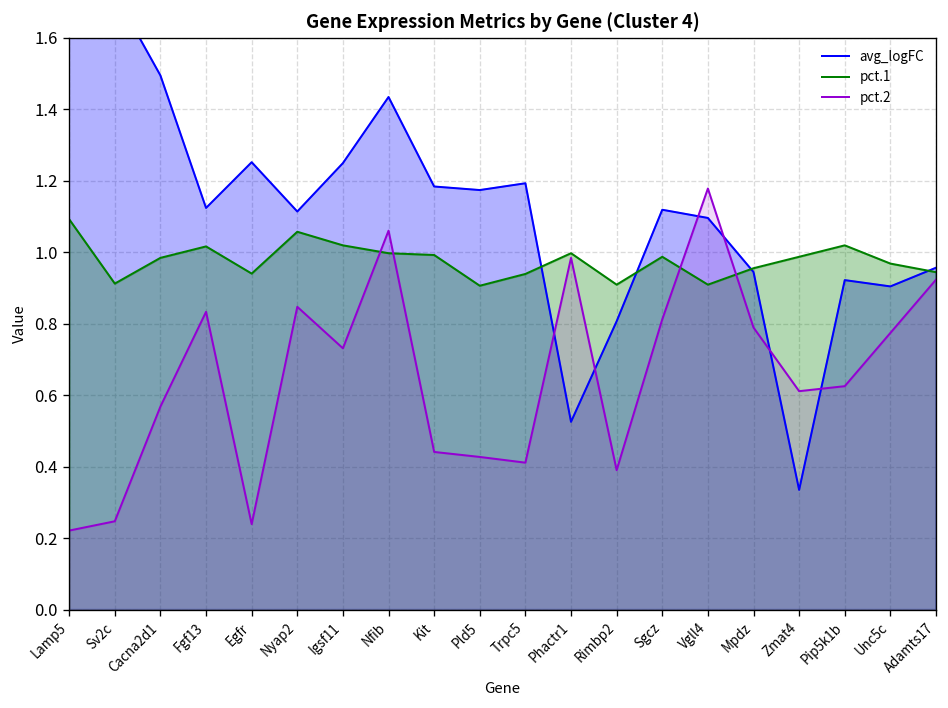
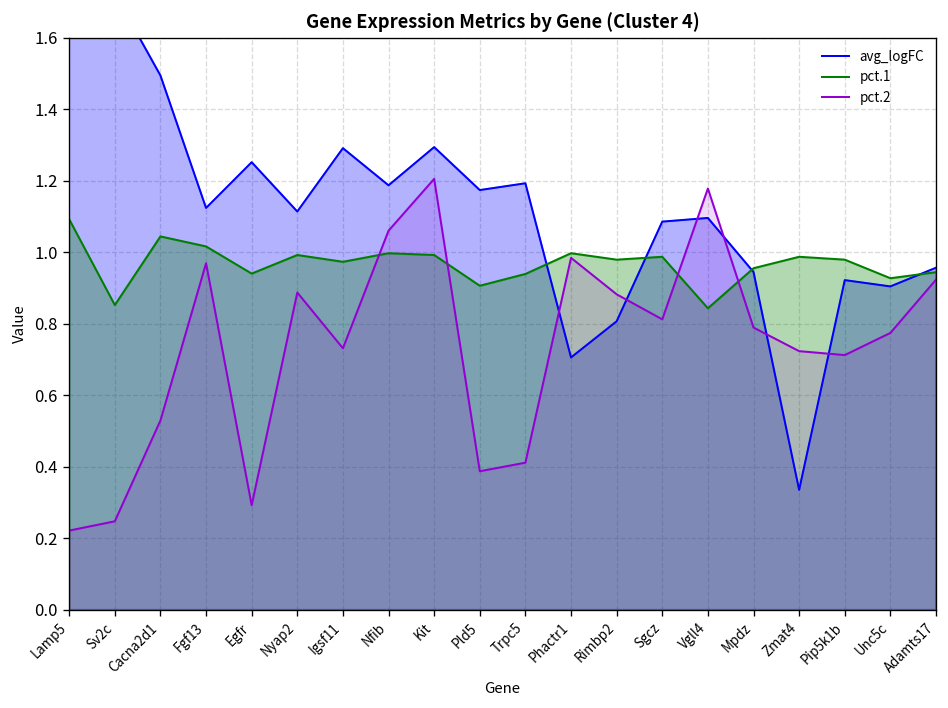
  {
    "avg_logFC": {
      "Cacna2d1": 1.49,
      "Fgf13": 1.12,
      "Egfr": 1.25,
      "Nyap2": 1.11,
-     "Igsf11": 1.25,
-     "Nfib": 1.43,
-     "Kit": 1.18,
+     "Igsf11": 1.29,
+     "Nfib": 1.19,
+     "Kit": 1.29,
      "Pld5": 1.17,
      "Trpc5": 1.19,
-     "Phactr1": 0.53,
+     "Phactr1": 0.71,
      "Rimbp2": 0.81,
-     "Sgcz": 1.12,
+     "Sgcz": 1.09,
      "Vgll4": 1.10,
      "Mpdz": 0.94,
      "Zmat4": 0.33,
      "Pip5k1b": 0.92,
      "Unc5c": 0.90,
      "Adamts17": 0.96
    },
    "pct.1": {
      "Lamp5": 1.09,
-     "Sv2c": 0.91,
-     "Cacna2d1": 0.98,
+     "Sv2c": 0.85,
+     "Cacna2d1": 1.04,
      "Fgf13": 1.02,
      "Egfr": 0.94,
-     "Nyap2": 1.06,
-     "Igsf11": 1.02,
+     "Nyap2": 0.99,
+     "Igsf11": 0.97,
      "Nfib": 1.00,
      "Kit": 0.99,
      "Pld5": 0.91,
      "Trpc5": 0.94,
      "Phactr1": 1.00,
-     "Rimbp2": 0.91,
+     "Rimbp2": 0.98,
      "Sgcz": 0.99,
-     "Vgll4": 0.91,
+     "Vgll4": 0.84,
      "Mpdz": 0.96,
      "Zmat4": 0.99,
-     "Pip5k1b": 1.02,
-     "Unc5c": 0.97,
+     "Pip5k1b": 0.98,
+     "Unc5c": 0.93,
      "Adamts17": 0.94
    },
    "pct.2": {
      "Lamp5": 0.22,
      "Sv2c": 0.25,
-     "Cacna2d1": 0.57,
-     "Fgf13": 0.83,
-     "Egfr": 0.24,
-     "Nyap2": 0.85,
+     "Cacna2d1": 0.53,
+     "Fgf13": 0.97,
+     "Egfr": 0.29,
+     "Nyap2": 0.89,
      "Igsf11": 0.73,
      "Nfib": 1.06,
-     "Kit": 0.44,
-     "Pld5": 0.43,
+     "Kit": 1.21,
+     "Pld5": 0.39,
      "Trpc5": 0.41,
      "Phactr1": 0.98,
-     "Rimbp2": 0.39,
+     "Rimbp2": 0.88,
      "Sgcz": 0.81,
      "Vgll4": 1.18,
      "Mpdz": 0.79,
-     "Zmat4": 0.61,
-     "Pip5k1b": 0.63,
+     "Zmat4": 0.72,
+     "Pip5k1b": 0.71,
      "Unc5c": 0.77,
      "Adamts17": 0.92
    }
  }
